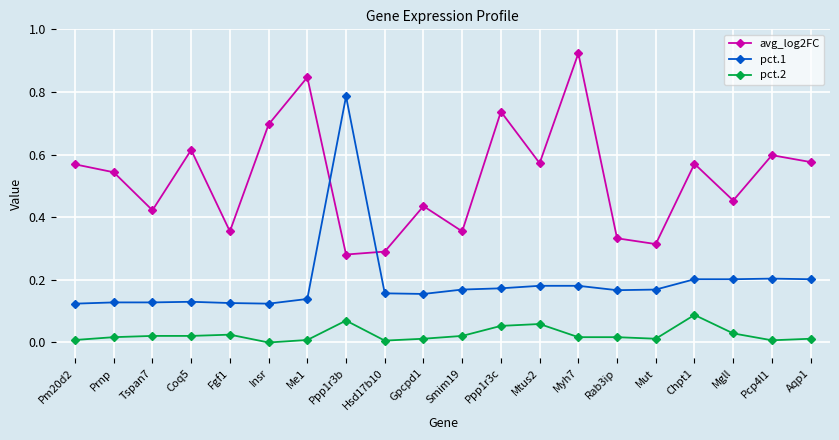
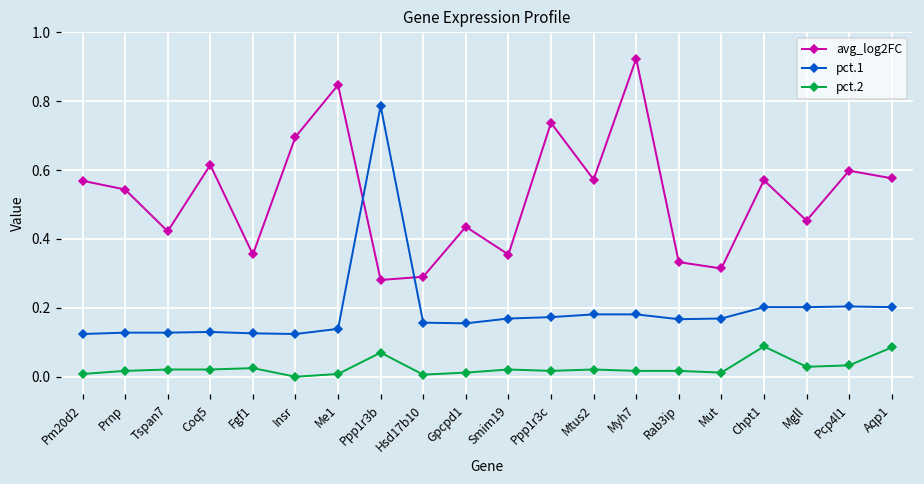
  {
    "avg_log2FC": {
      "Pm20d2": 0.57,
      "Prnp": 0.54,
      "Tspan7": 0.42,
      "Coq5": 0.61,
      "Fgf1": 0.35,
      "Insr": 0.70,
      "Me1": 0.85,
      "Ppp1r3b": 0.28,
      "Hsd17b10": 0.29,
      "Gpcpd1": 0.44,
      "Smim19": 0.35,
      "Ppp1r3c": 0.74,
      "Mtus2": 0.57,
      "Myh7": 0.92,
      "Rab3ip": 0.33,
      "Mut": 0.31,
      "Chpt1": 0.57,
      "Mgll": 0.45,
      "Pcp4l1": 0.60,
      "Aqp1": 0.58
    },
    "pct.1": {
      "Pm20d2": 0.12,
      "Prnp": 0.13,
      "Tspan7": 0.13,
      "Coq5": 0.13,
      "Fgf1": 0.13,
      "Insr": 0.12,
      "Me1": 0.14,
      "Ppp1r3b": 0.79,
      "Hsd17b10": 0.16,
      "Gpcpd1": 0.16,
      "Smim19": 0.17,
      "Ppp1r3c": 0.17,
      "Mtus2": 0.18,
      "Myh7": 0.18,
      "Rab3ip": 0.17,
      "Mut": 0.17,
      "Chpt1": 0.20,
      "Mgll": 0.20,
      "Pcp4l1": 0.20,
      "Aqp1": 0.20
    },
    "pct.2": {
      "Pm20d2": 0.01,
      "Prnp": 0.02,
      "Tspan7": 0.02,
      "Coq5": 0.02,
      "Fgf1": 0.03,
      "Insr": 0.00,
      "Me1": 0.01,
      "Ppp1r3b": 0.07,
      "Hsd17b10": 0.01,
      "Gpcpd1": 0.01,
      "Smim19": 0.02,
-     "Ppp1r3c": 0.05,
-     "Mtus2": 0.06,
+     "Ppp1r3c": 0.02,
+     "Mtus2": 0.02,
      "Myh7": 0.02,
      "Rab3ip": 0.02,
      "Mut": 0.01,
      "Chpt1": 0.09,
      "Mgll": 0.03,
-     "Pcp4l1": 0.01,
-     "Aqp1": 0.01
+     "Pcp4l1": 0.03,
+     "Aqp1": 0.09
    }
  }
